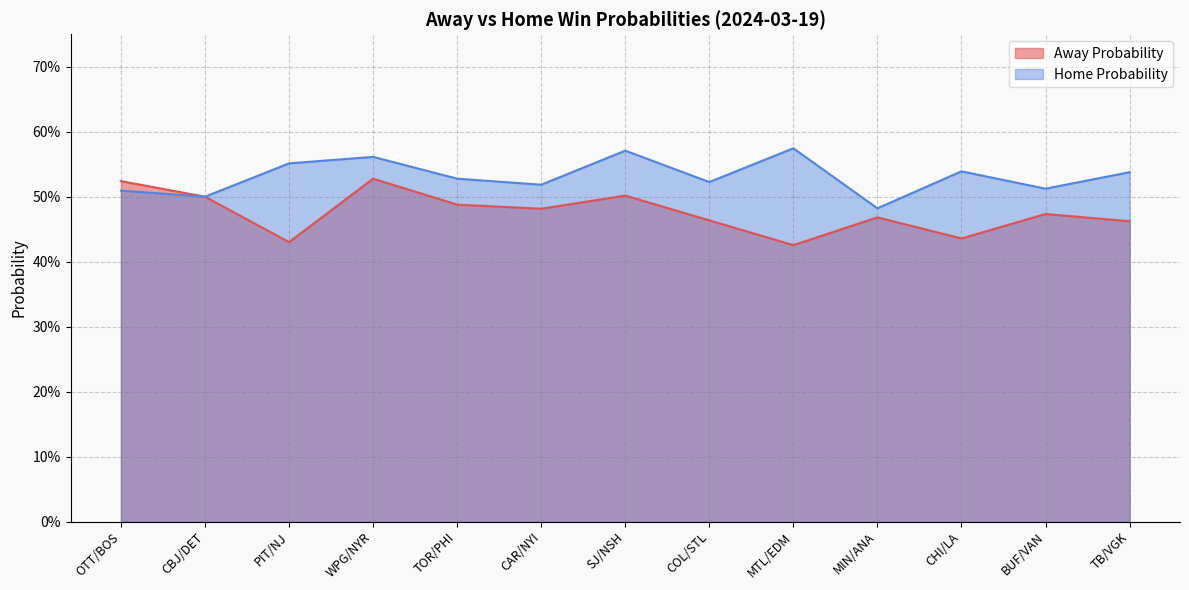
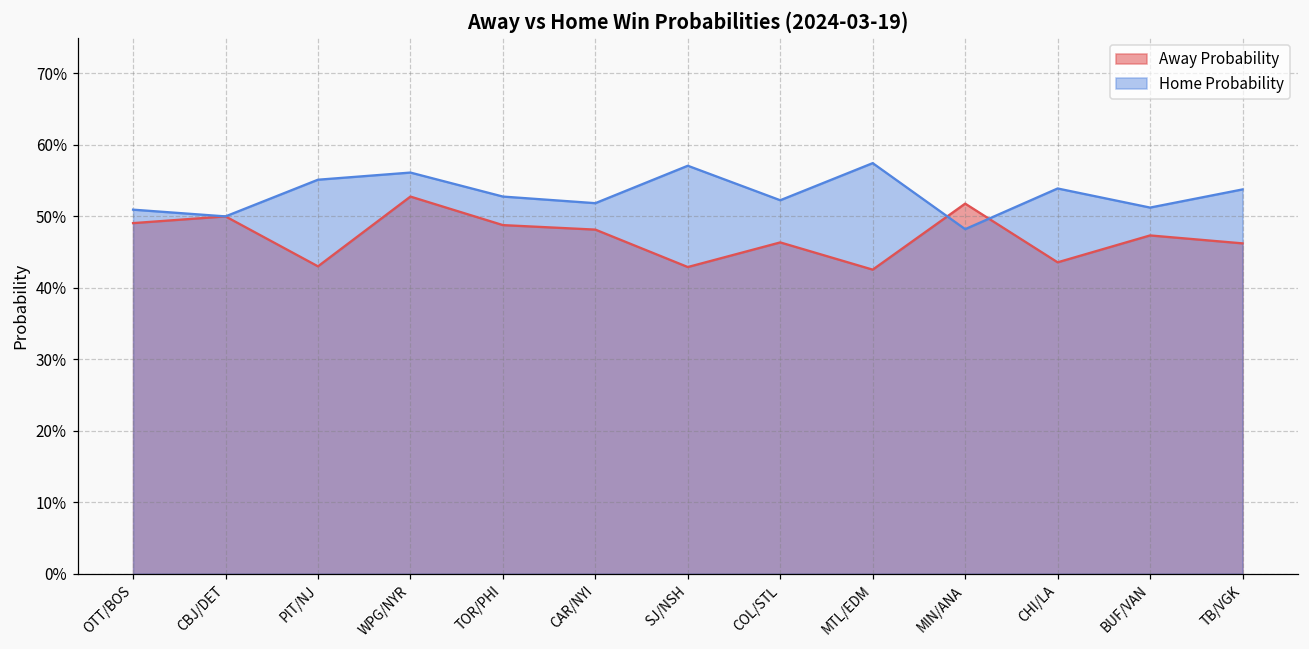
  {
    "Away Probability": {
-     "OTT/BOS": "52%",
+     "OTT/BOS": "49%",
      "PIT/NJ": "43%",
      "WPG/NYR": "53%",
      "TOR/PHI": "49%",
      "CAR/NYI": "48%",
-     "SJ/NSH": "50%",
+     "SJ/NSH": "43%",
      "COL/STL": "46%",
      "MTL/EDM": "43%",
-     "MIN/ANA": "47%",
+     "MIN/ANA": "52%",
      "CHI/LA": "44%",
      "BUF/VAN": "47%",
      "TB/VGK": "46%"
    },
    "Home Probability": {
      "OTT/BOS": "51%",
      "PIT/NJ": "55%",
      "WPG/NYR": "56%",
      "TOR/PHI": "53%",
      "CAR/NYI": "52%",
      "SJ/NSH": "57%",
      "COL/STL": "52%",
      "MTL/EDM": "57%",
      "MIN/ANA": "48%",
      "CHI/LA": "54%",
      "BUF/VAN": "51%",
      "TB/VGK": "54%"
    }
  }
